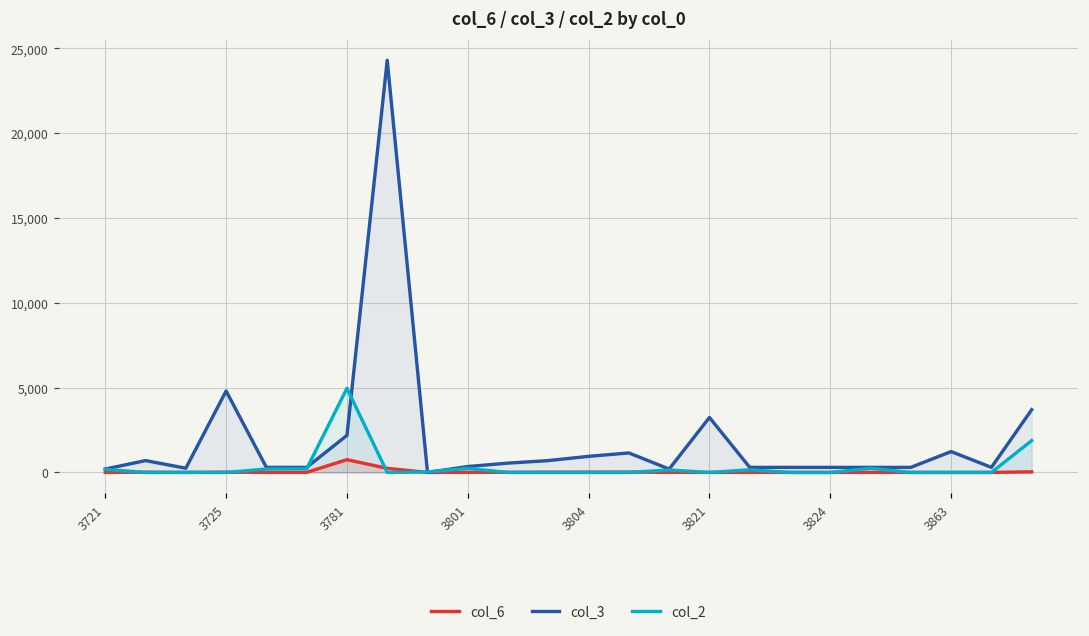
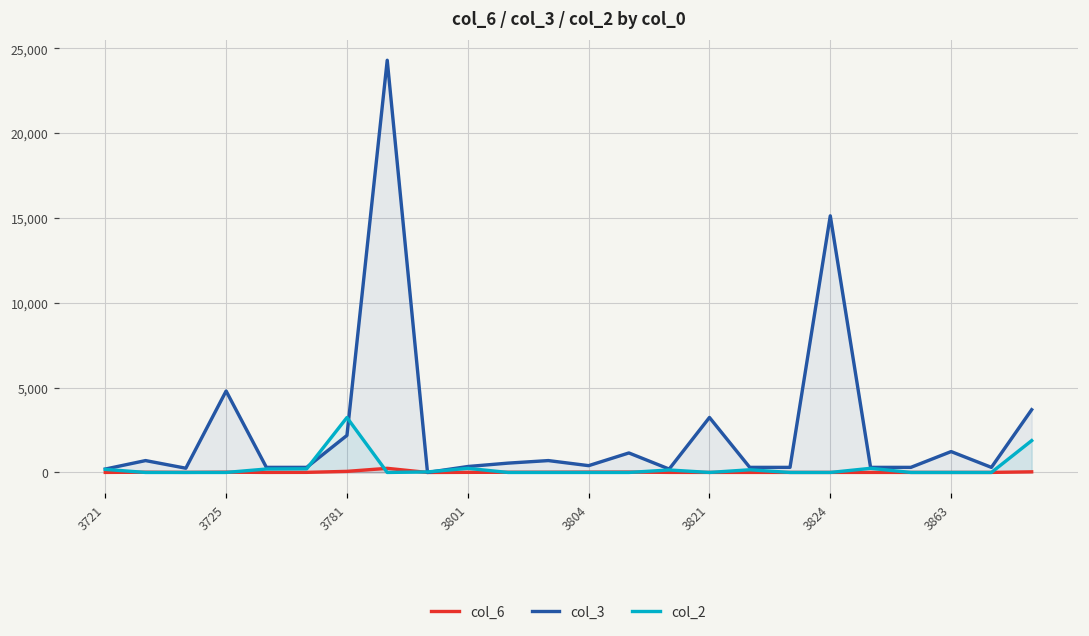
  {
    "col_6": {
      "3721": "0",
-     "3781": "800",
+     "3781": "100",
      "3801": "0"
    },
    "col_3": {
      "3725": "4,800",
      "3781": "2,200",
-     "3804": "1,000",
+     "3804": "400",
      "3821": "3,200",
-     "3824": "300",
+     "3824": "15,100",
      "3863": "1,200"
    },
    "col_2": {
-     "3781": "5,000"
+     "3781": "3,200"
    }
  }
